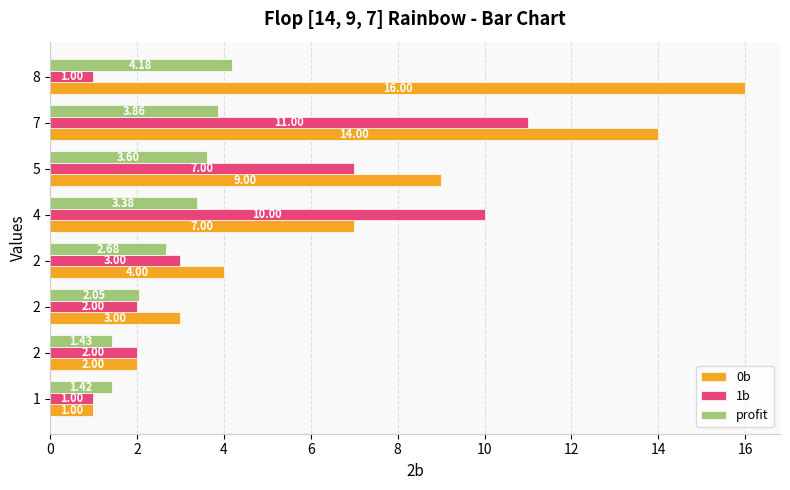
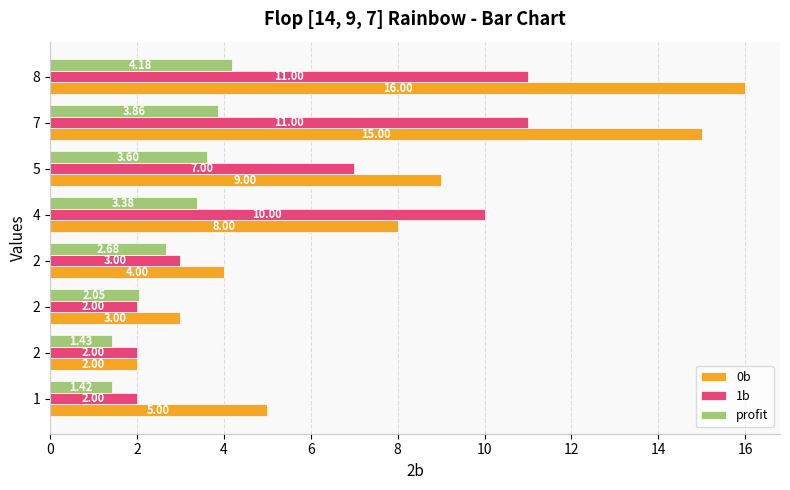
  {
    "0b": {
      "8": 16.00,
-     "7": 14.00,
+     "7": 15.00,
      "5": 9.00,
-     "4": 7.00,
-     "1": 1.00
+     "4": 8.00,
+     "1": 5.00
    },
    "1b": {
-     "8": 1.00,
+     "8": 11.00,
      "7": 11.00,
      "5": 7.00,
      "4": 10.00,
-     "1": 1.00
+     "1": 2.00
    },
    "profit": {
      "8": 4.18,
      "7": 3.86,
      "5": 3.60,
      "4": 3.38,
      "1": 1.42
    }
  }
